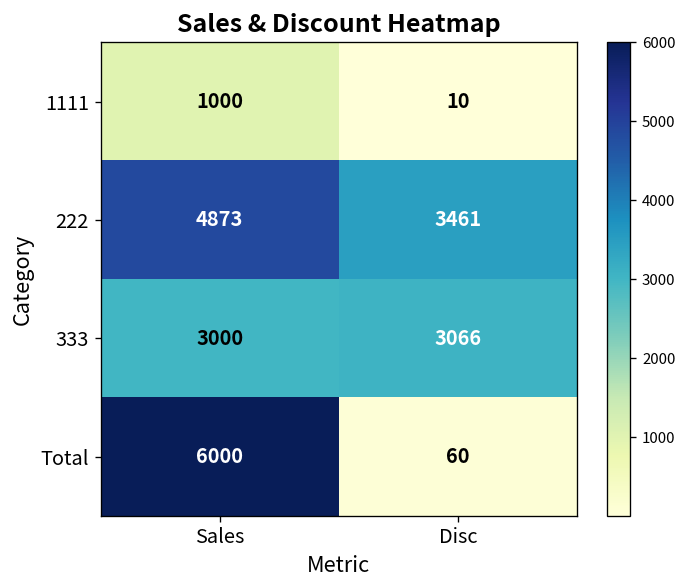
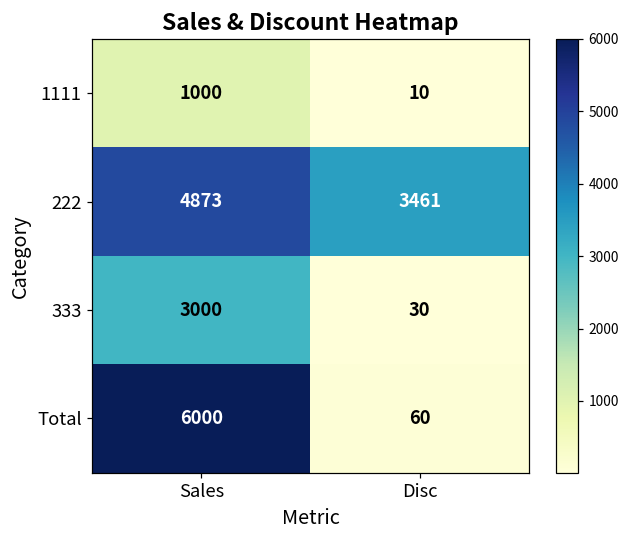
  {
    "1111": {
      "Sales": 1000,
      "Disc": 10
    },
    "222": {
      "Sales": 4873,
      "Disc": 3461
    },
    "333": {
      "Sales": 3000,
-     "Disc": 3066
+     "Disc": 30
    },
    "Total": {
      "Sales": 6000,
      "Disc": 60
    }
  }
